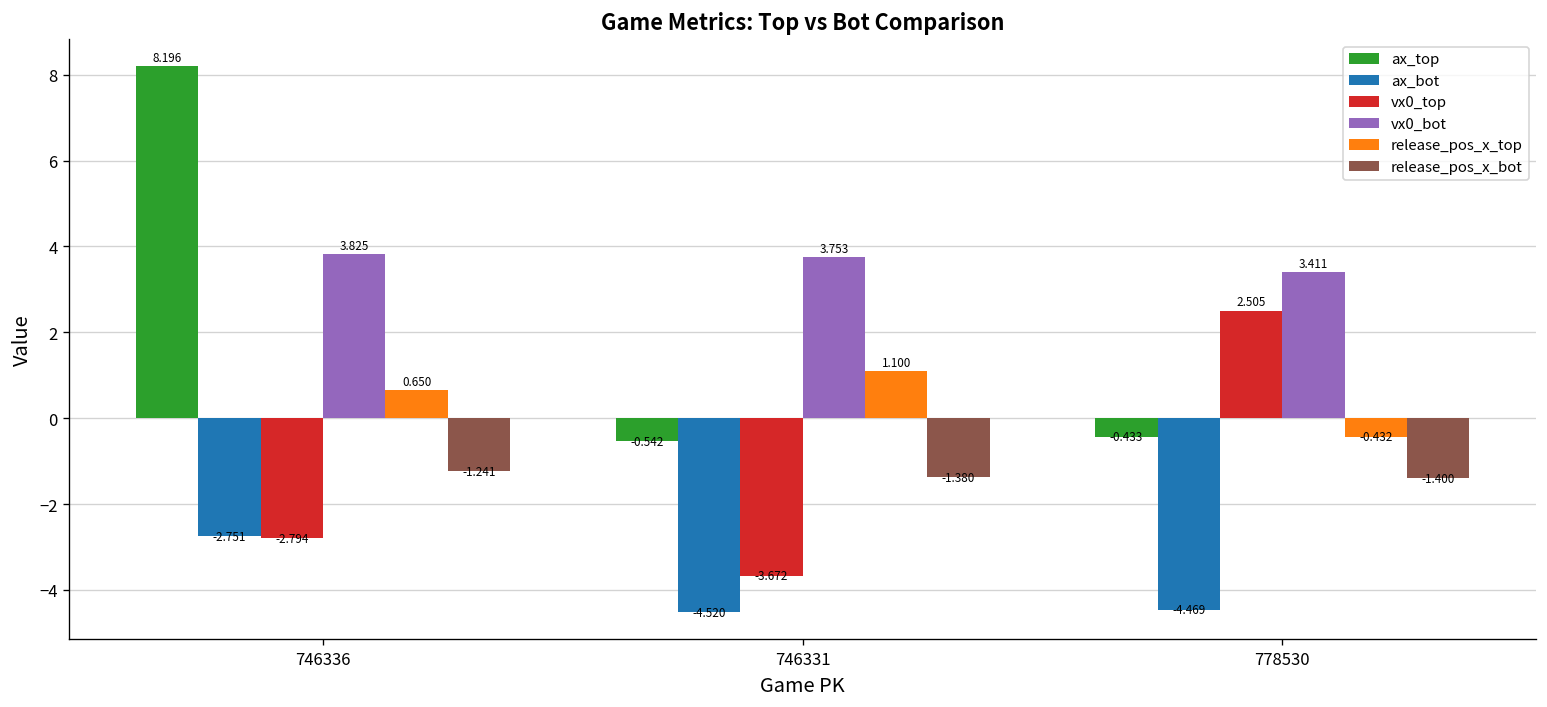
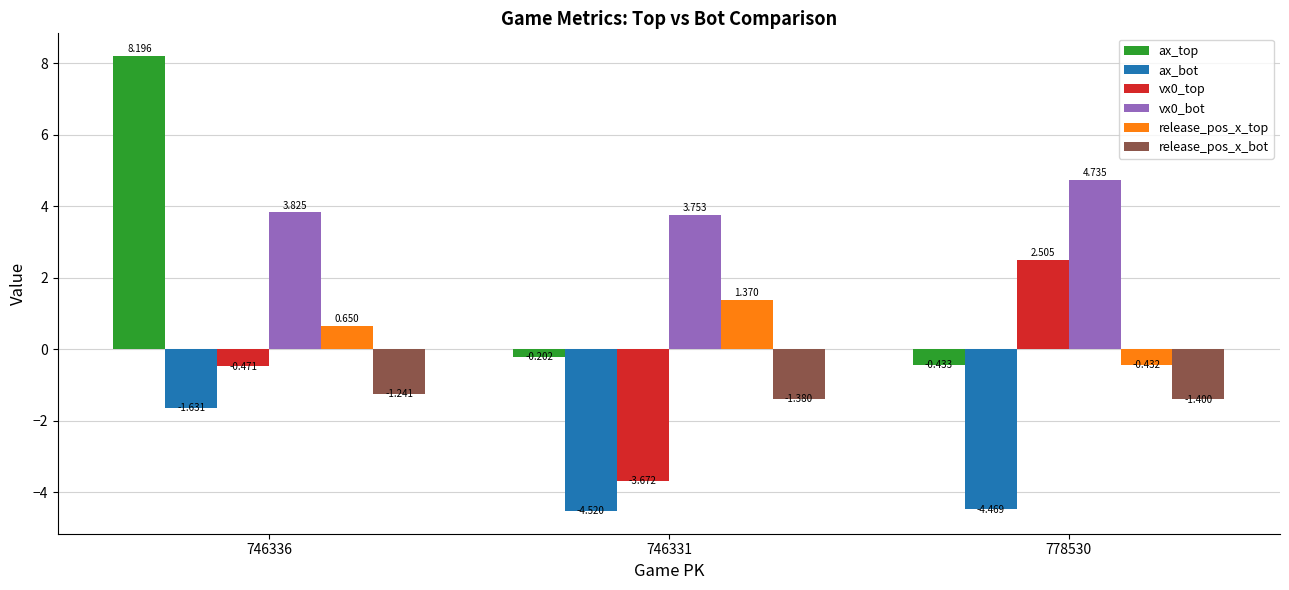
  {
    "ax_top": {
      "746336": 8.196,
-     "746331": -0.542,
+     "746331": -0.202,
      "778530": -0.433
    },
    "ax_bot": {
-     "746336": -2.751,
+     "746336": -1.631,
      "746331": -4.520,
      "778530": -4.469
    },
    "vx0_top": {
-     "746336": -2.794,
+     "746336": -0.471,
      "746331": -3.672,
      "778530": 2.505
    },
    "vx0_bot": {
      "746336": 3.825,
      "746331": 3.753,
-     "778530": 3.411
+     "778530": 4.735
    },
    "release_pos_x_top": {
      "746336": 0.650,
-     "746331": 1.100,
+     "746331": 1.370,
      "778530": -0.432
    },
    "release_pos_x_bot": {
      "746336": -1.241,
      "746331": -1.380,
      "778530": -1.400
    }
  }
